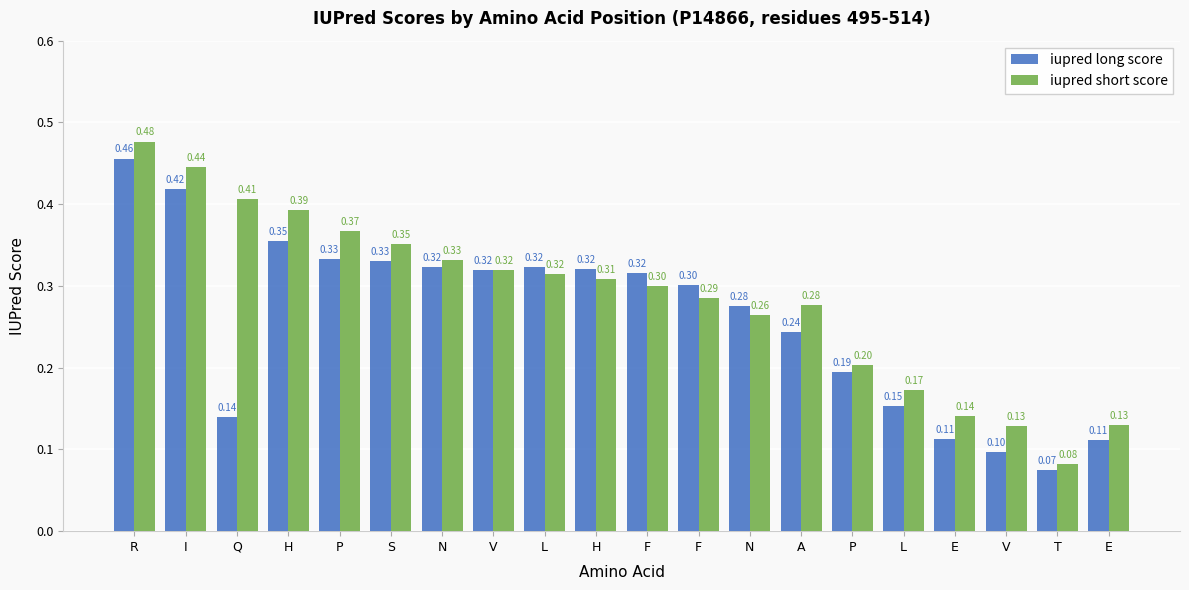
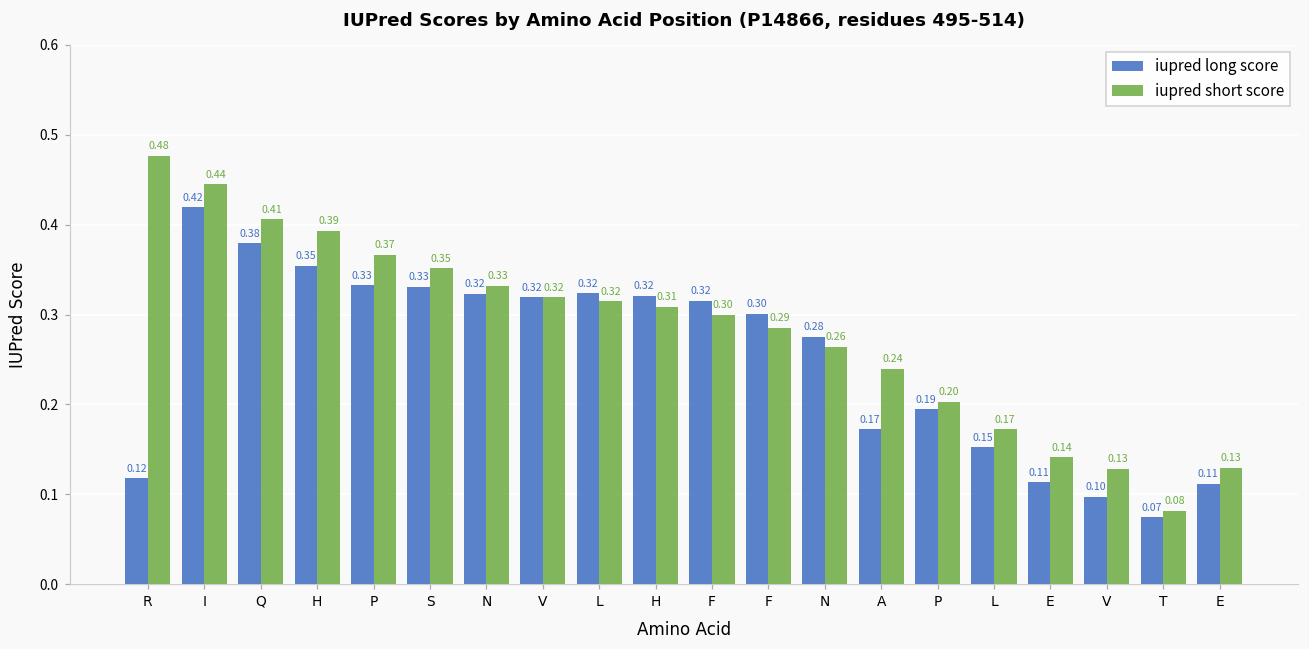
  {
    "iupred long score": {
-     "R": 0.46,
+     "R": 0.12,
      "I": 0.42,
-     "Q": 0.14,
+     "Q": 0.38,
      "S": 0.33,
-     "A": 0.24,
+     "A": 0.17,
      "T": 0.07
    },
    "iupred short score": {
      "R": 0.48,
      "I": 0.44,
      "Q": 0.41,
      "S": 0.35,
-     "A": 0.28,
+     "A": 0.24,
      "T": 0.08
    }
  }
